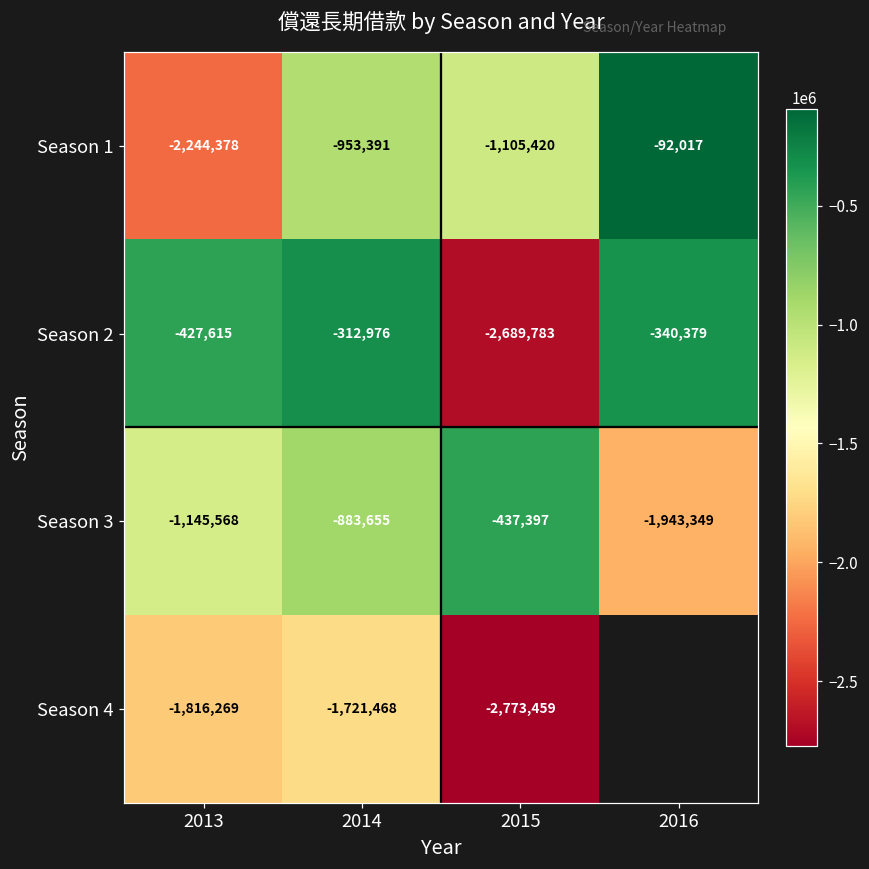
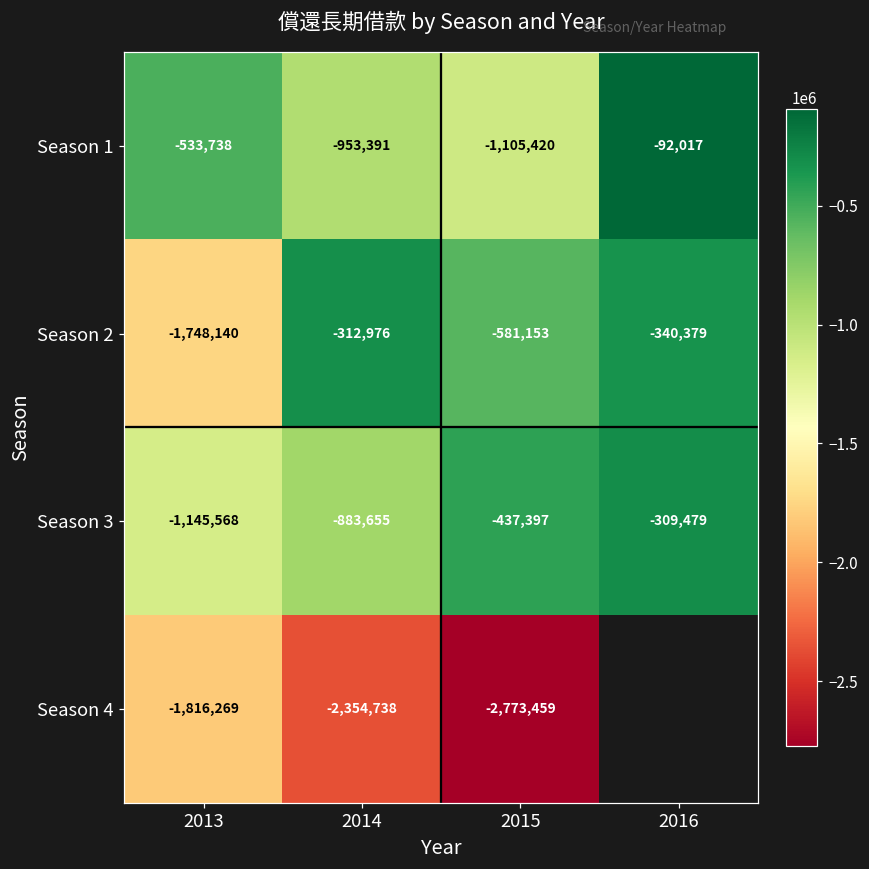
  {
    "Season 1": {
-     "2013": "-2,244,378",
+     "2013": "-533,738",
      "2014": "-953,391",
      "2015": "-1,105,420",
      "2016": "-92,017"
    },
    "Season 2": {
-     "2013": "-427,615",
+     "2013": "-1,748,140",
      "2014": "-312,976",
-     "2015": "-2,689,783",
+     "2015": "-581,153",
      "2016": "-340,379"
    },
    "Season 3": {
      "2013": "-1,145,568",
      "2014": "-883,655",
      "2015": "-437,397",
-     "2016": "-1,943,349"
+     "2016": "-309,479"
    },
    "Season 4": {
      "2013": "-1,816,269",
-     "2014": "-1,721,468",
+     "2014": "-2,354,738",
      "2015": "-2,773,459"
    }
  }
